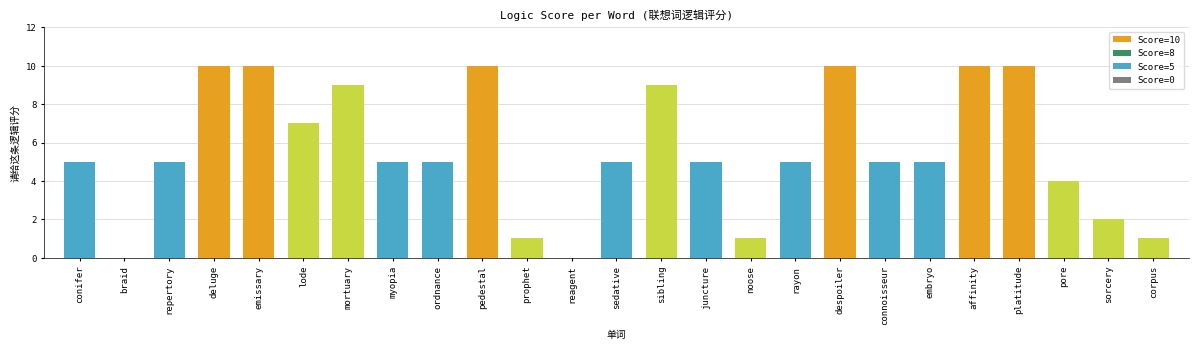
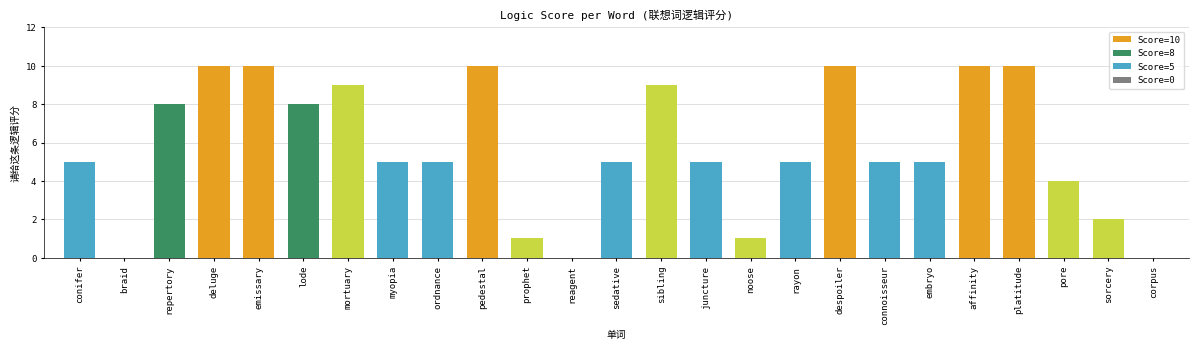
  {
    "conifer": 5,
    "braid": 0,
-   "repertory": 5,
+   "repertory": 8,
    "deluge": 10,
    "emissary": 10,
-   "lode": 7,
+   "lode": 8,
    "mortuary": 9,
    "myopia": 5,
    "ordnance": 5,
    "pedestal": 10,
    "prophet": 1,
    "reagent": 0,
    "sedative": 5,
    "sibling": 9,
    "juncture": 5,
    "noose": 1,
    "rayon": 5,
    "despoiler": 10,
    "connoisseur": 5,
    "embryo": 5,
    "affinity": 10,
    "platitude": 10,
    "pore": 4,
    "sorcery": 2,
-   "corpus": 1
+   "corpus": 0
  }
